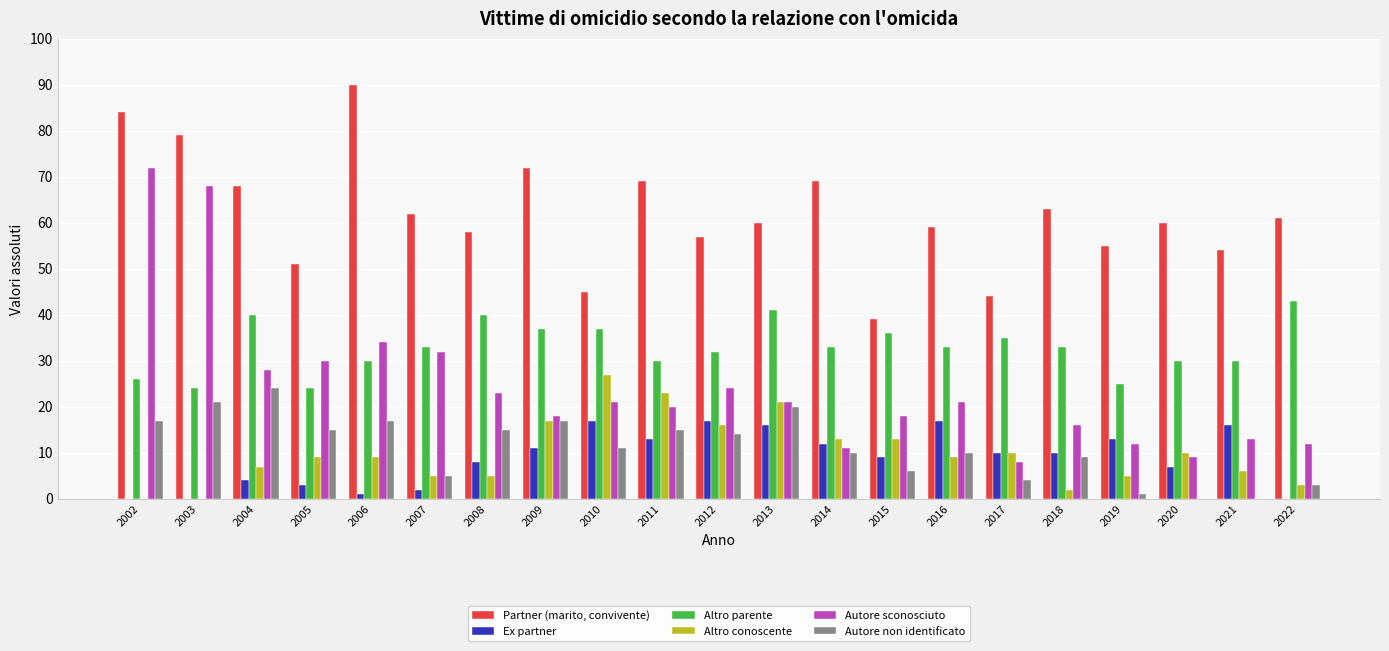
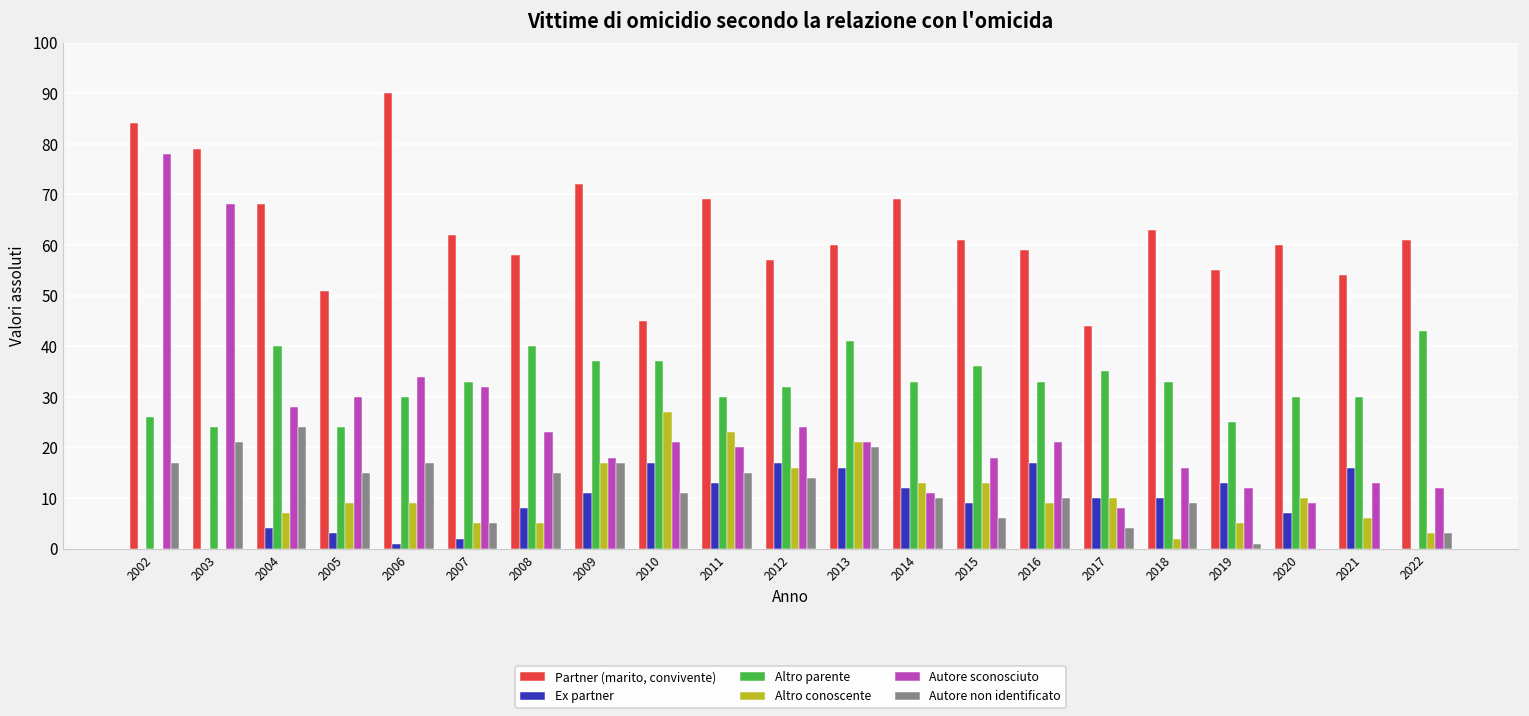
  {
    "Partner (marito, convivente)": {
      "2002": 84,
      "2003": 79,
      "2004": 68,
      "2005": 51,
      "2006": 90,
      "2007": 62,
      "2008": 58,
      "2009": 72,
      "2010": 45,
      "2011": 69,
      "2012": 57,
      "2013": 60,
      "2014": 69,
-     "2015": 39,
+     "2015": 61,
      "2016": 59,
      "2017": 44,
      "2018": 63,
      "2019": 55,
      "2020": 60,
      "2021": 54,
      "2022": 61
    },
    "Ex partner": {
      "2002": 0,
      "2003": 0,
      "2004": 4,
      "2005": 3,
      "2006": 1,
      "2007": 2,
      "2008": 8,
      "2009": 11,
      "2010": 17,
      "2011": 13,
      "2012": 17,
      "2013": 16,
      "2014": 12,
      "2015": 9,
      "2016": 17,
      "2017": 10,
      "2018": 10,
      "2019": 13,
      "2020": 7,
      "2021": 16,
      "2022": 0
    },
    "Altro parente": {
      "2002": 26,
      "2003": 24,
      "2004": 40,
      "2005": 24,
      "2006": 30,
      "2007": 33,
      "2008": 40,
      "2009": 37,
      "2010": 37,
      "2011": 30,
      "2012": 32,
      "2013": 41,
      "2014": 33,
      "2015": 36,
      "2016": 33,
      "2017": 35,
      "2018": 33,
      "2019": 25,
      "2020": 30,
      "2021": 30,
      "2022": 43
    },
    "Altro conoscente": {
      "2002": 0,
      "2003": 0,
      "2004": 7,
      "2005": 9,
      "2006": 9,
      "2007": 5,
      "2008": 5,
      "2009": 17,
      "2010": 27,
      "2011": 23,
      "2012": 16,
      "2013": 21,
      "2014": 13,
      "2015": 13,
      "2016": 9,
      "2017": 10,
      "2018": 2,
      "2019": 5,
      "2020": 10,
      "2021": 6,
      "2022": 3
    },
    "Autore sconosciuto": {
-     "2002": 72,
+     "2002": 78,
      "2003": 68,
      "2004": 28,
      "2005": 30,
      "2006": 34,
      "2007": 32,
      "2008": 23,
      "2009": 18,
      "2010": 21,
      "2011": 20,
      "2012": 24,
      "2013": 21,
      "2014": 11,
      "2015": 18,
      "2016": 21,
      "2017": 8,
      "2018": 16,
      "2019": 12,
      "2020": 9,
      "2021": 13,
      "2022": 12
    },
    "Autore non identificato": {
      "2002": 17,
      "2003": 21,
      "2004": 24,
      "2005": 15,
      "2006": 17,
      "2007": 5,
      "2008": 15,
      "2009": 17,
      "2010": 11,
      "2011": 15,
      "2012": 14,
      "2013": 20,
      "2014": 10,
      "2015": 6,
      "2016": 10,
      "2017": 4,
      "2018": 9,
      "2019": 1,
      "2020": 0,
      "2021": 0,
      "2022": 3
    }
  }
